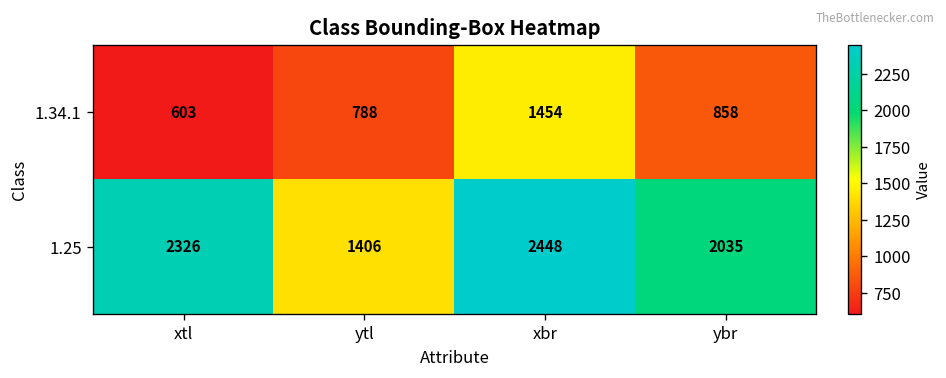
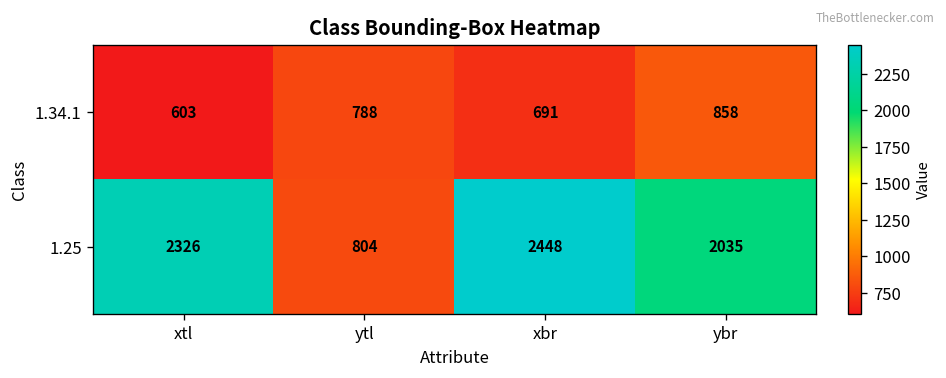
  {
    "1.34.1": {
      "xtl": 603,
      "ytl": 788,
-     "xbr": 1454,
+     "xbr": 691,
      "ybr": 858
    },
    "1.25": {
      "xtl": 2326,
-     "ytl": 1406,
+     "ytl": 804,
      "xbr": 2448,
      "ybr": 2035
    }
  }
